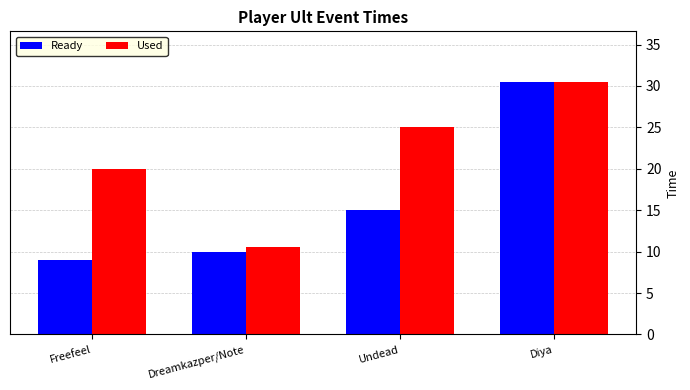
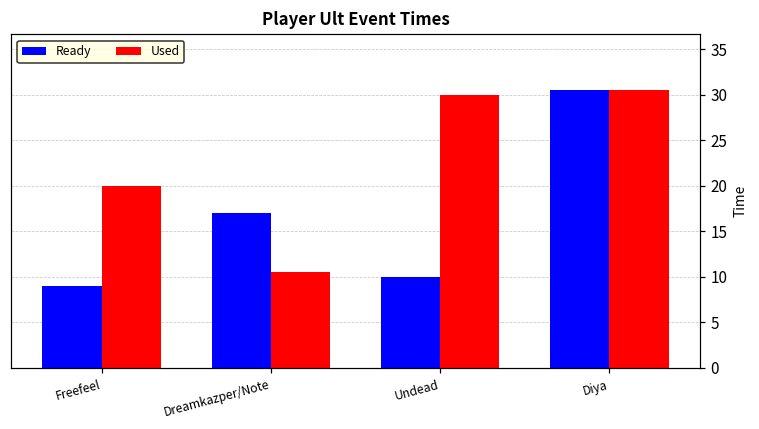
  {
    "Ready": {
      "Freefeel": 9,
-     "Dreamkazper/Note": 10,
-     "Undead": 15,
+     "Dreamkazper/Note": 17,
+     "Undead": 10,
      "Diya": 31
    },
    "Used": {
      "Freefeel": 20,
      "Dreamkazper/Note": 11,
-     "Undead": 25,
+     "Undead": 30,
      "Diya": 31
    }
  }
